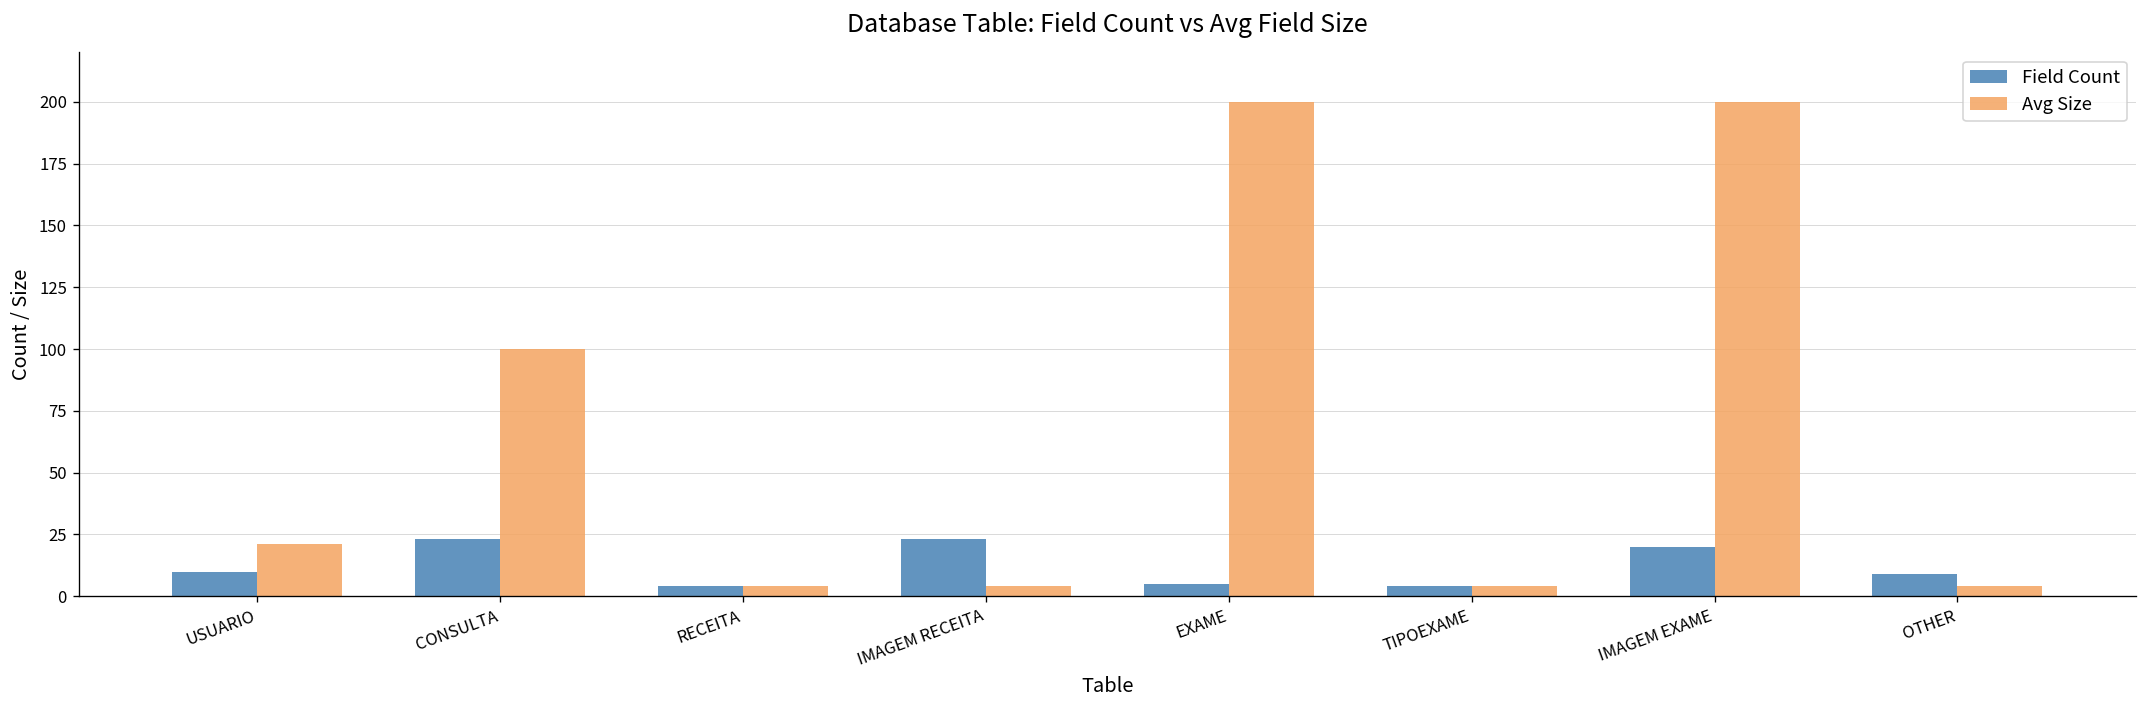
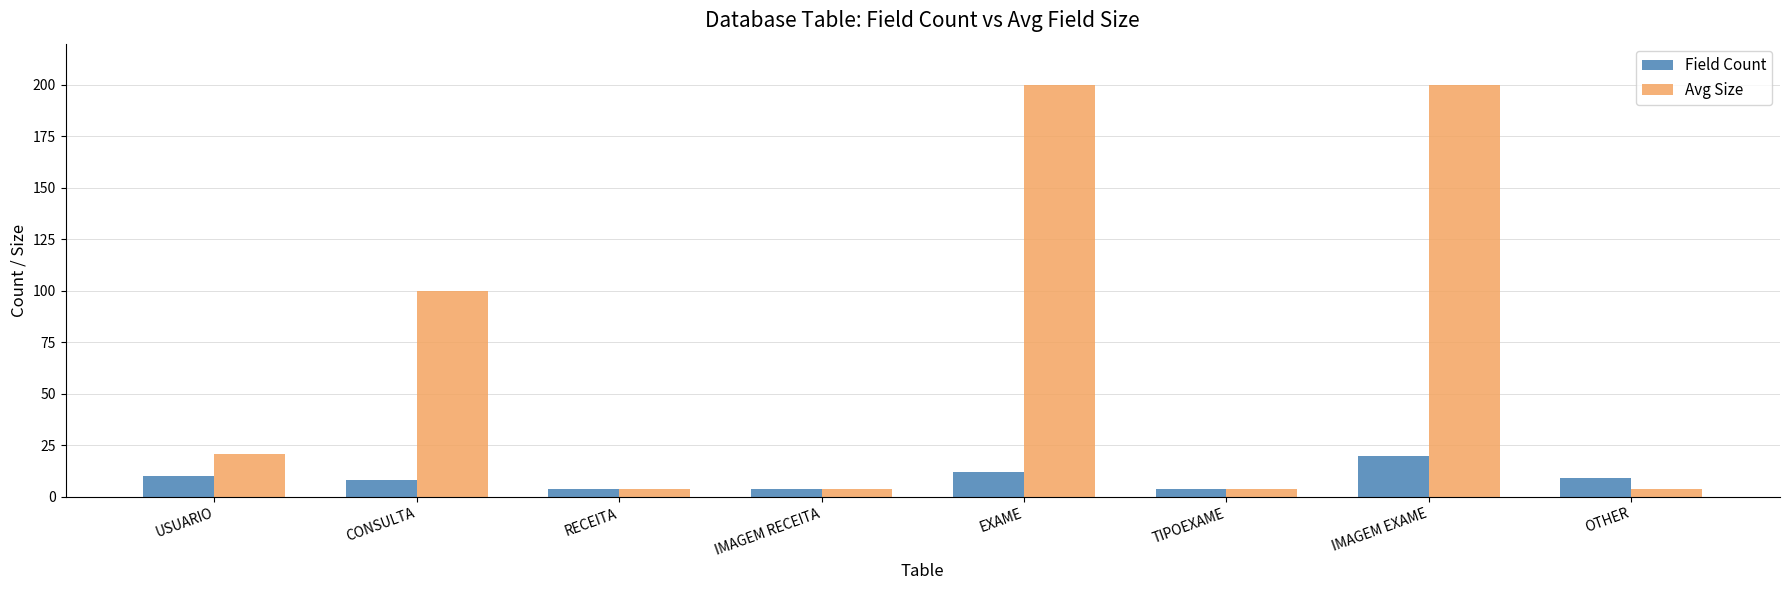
  {
    "Field Count": {
      "USUARIO": 10,
-     "CONSULTA": 23,
+     "CONSULTA": 8,
      "RECEITA": 4,
-     "IMAGEM RECEITA": 23,
-     "EXAME": 5,
+     "IMAGEM RECEITA": 4,
+     "EXAME": 12,
      "TIPOEXAME": 4,
      "IMAGEM EXAME": 20,
      "OTHER": 9
    },
    "Avg Size": {
      "USUARIO": 21,
      "CONSULTA": 100,
      "RECEITA": 4,
      "IMAGEM RECEITA": 4,
      "EXAME": 200,
      "TIPOEXAME": 4,
      "IMAGEM EXAME": 200,
      "OTHER": 4
    }
  }
